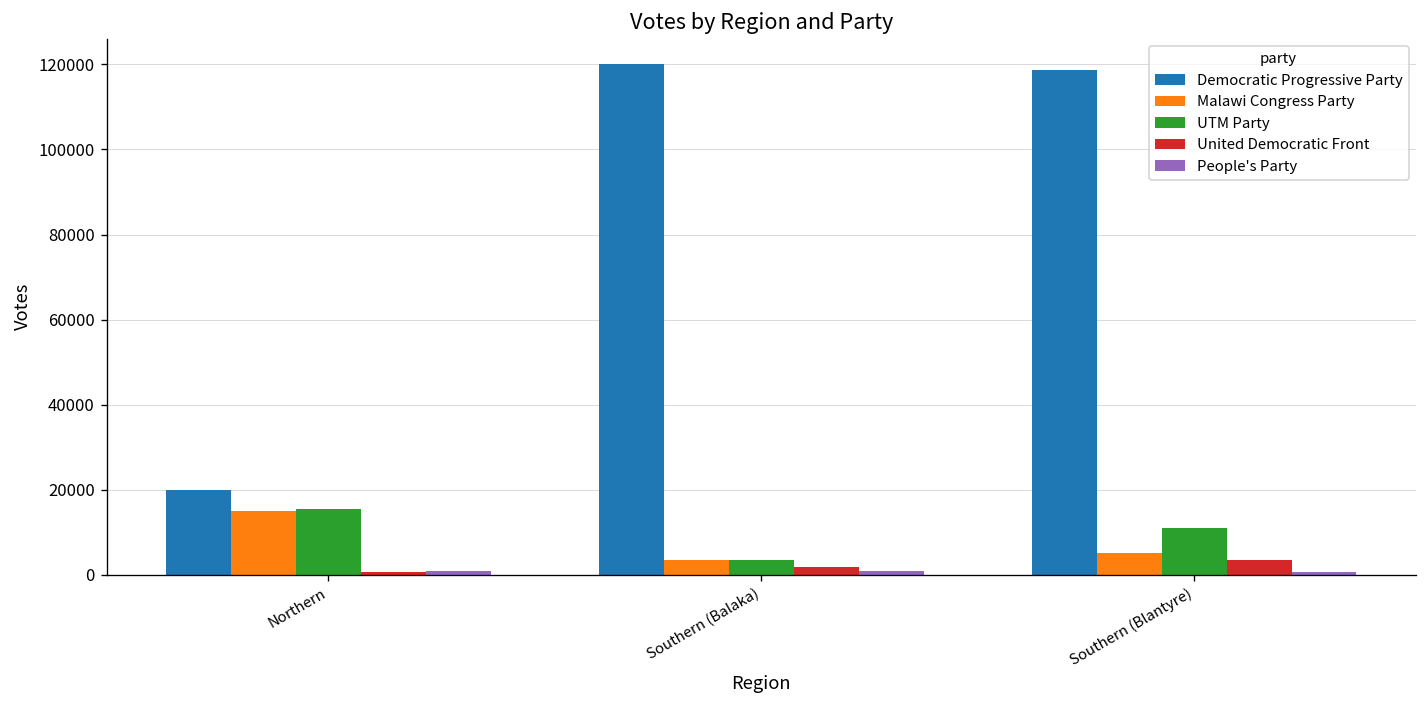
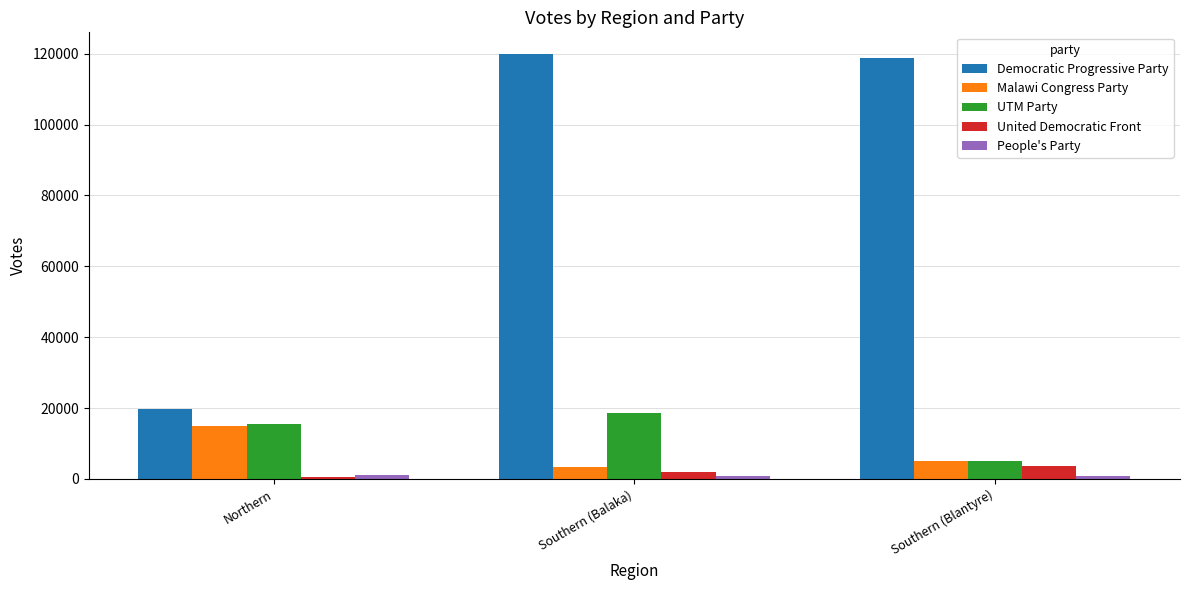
  {
    "Democratic Progressive Party": {
      "Northern": 20000,
      "Southern (Balaka)": 120000,
      "Southern (Blantyre)": 119000
    },
    "Malawi Congress Party": {
      "Northern": 15000,
      "Southern (Balaka)": 3000,
      "Southern (Blantyre)": 5000
    },
    "UTM Party": {
      "Northern": 16000,
-     "Southern (Balaka)": 3000,
-     "Southern (Blantyre)": 11000
+     "Southern (Balaka)": 19000,
+     "Southern (Blantyre)": 5000
    },
    "United Democratic Front": {
      "Southern (Balaka)": 2000,
      "Southern (Blantyre)": 4000
    },
    "People's Party": {
      "Northern": 1000,
      "Southern (Balaka)": 1000
    }
  }
